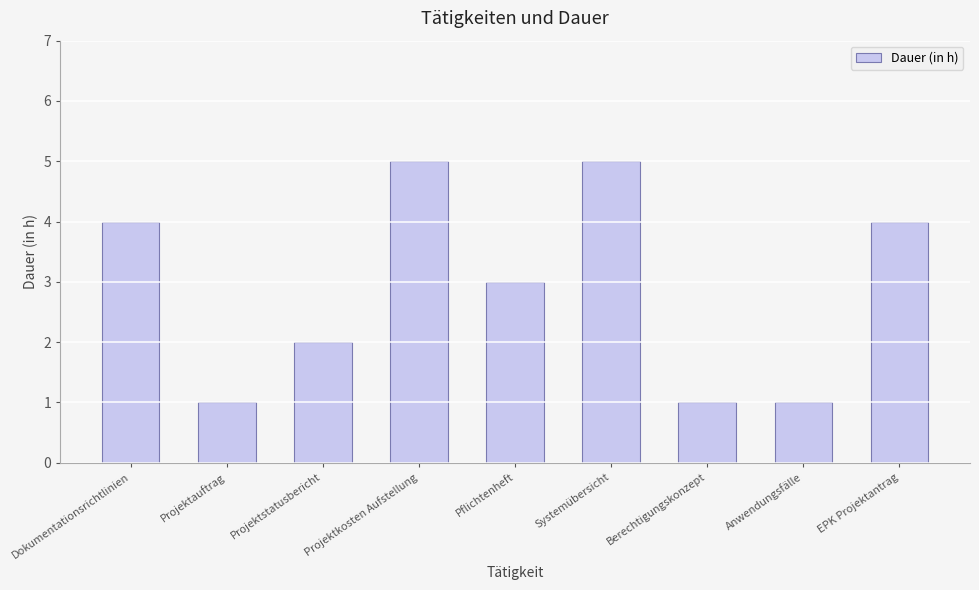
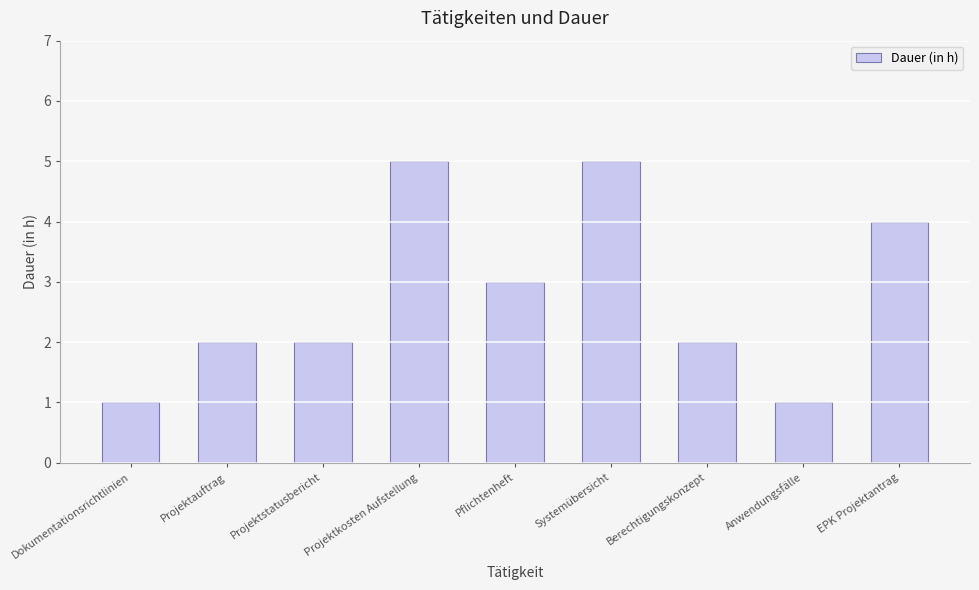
  {
-   "Dokumentationsrichtlinien": 4,
-   "Projektauftrag": 1,
+   "Dokumentationsrichtlinien": 1,
+   "Projektauftrag": 2,
    "Projektstatusbericht": 2,
    "Projektkosten Aufstellung": 5,
    "Pflichtenheft": 3,
    "Systemübersicht": 5,
-   "Berechtigungskonzept": 1,
+   "Berechtigungskonzept": 2,
    "Anwendungsfälle": 1,
    "EPK Projektantrag": 4
  }
